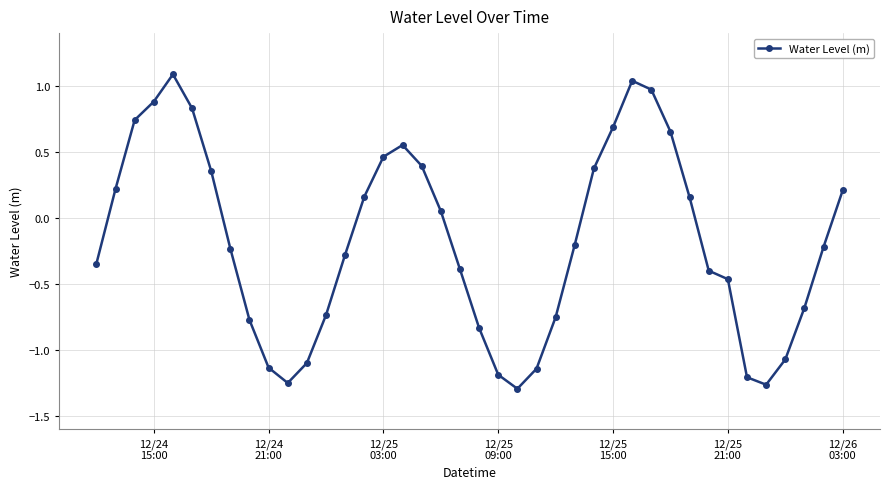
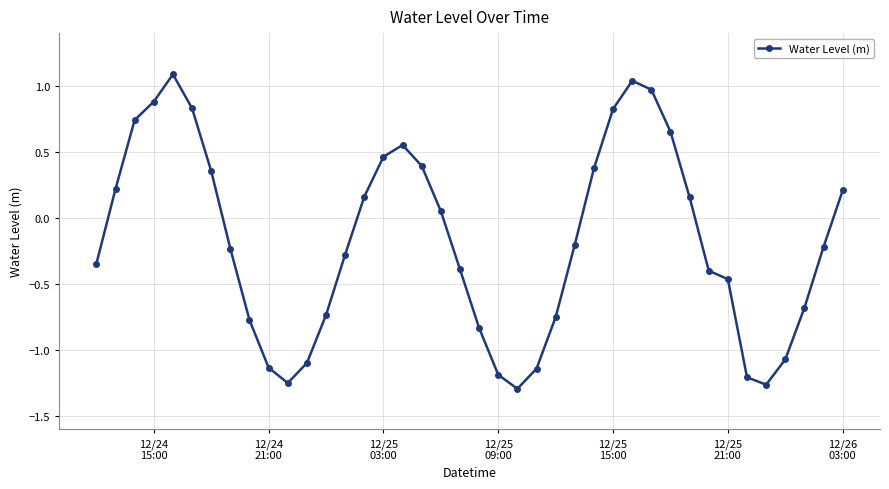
  {
    "12/24 15:00": 0.88,
    "12/24 21:00": -1.13,
    "12/25 03:00": 0.46,
    "12/25 09:00": -1.19,
-   "12/25 15:00": 0.69,
+   "12/25 15:00": 0.83,
    "12/25 21:00": -0.46,
    "12/26 03:00": 0.21
  }
